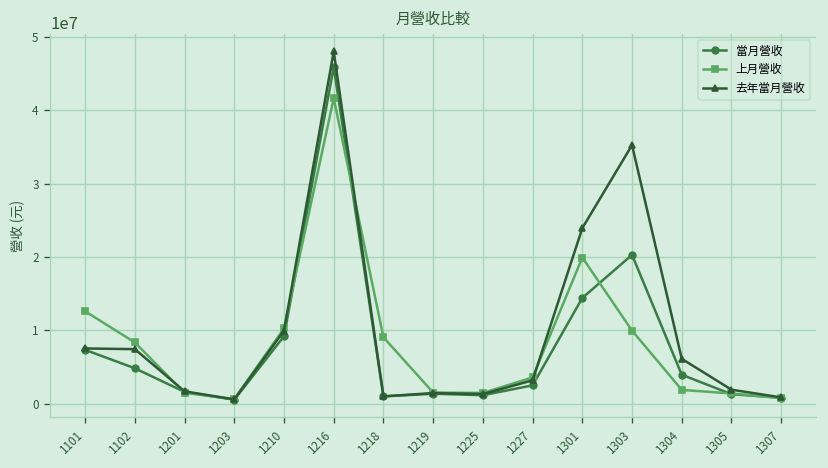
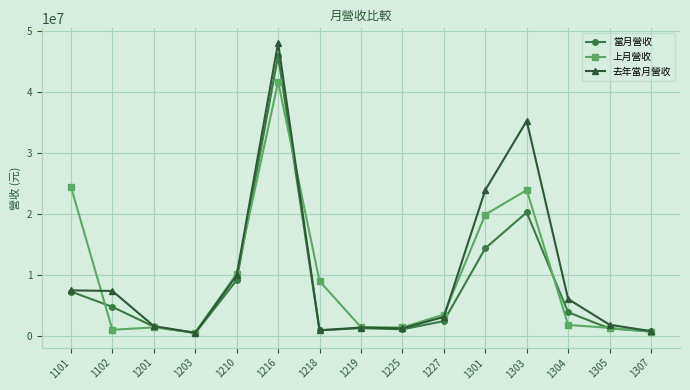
  {
    "上月營收": {
-     "1101": 13000000,
-     "1102": 8000000,
+     "1101": 24000000,
+     "1102": 1000000,
      "1216": 42000000,
      "1218": 9000000,
      "1301": 20000000,
-     "1303": 10000000,
+     "1303": 24000000,
      "1304": 2000000
    }
  }
